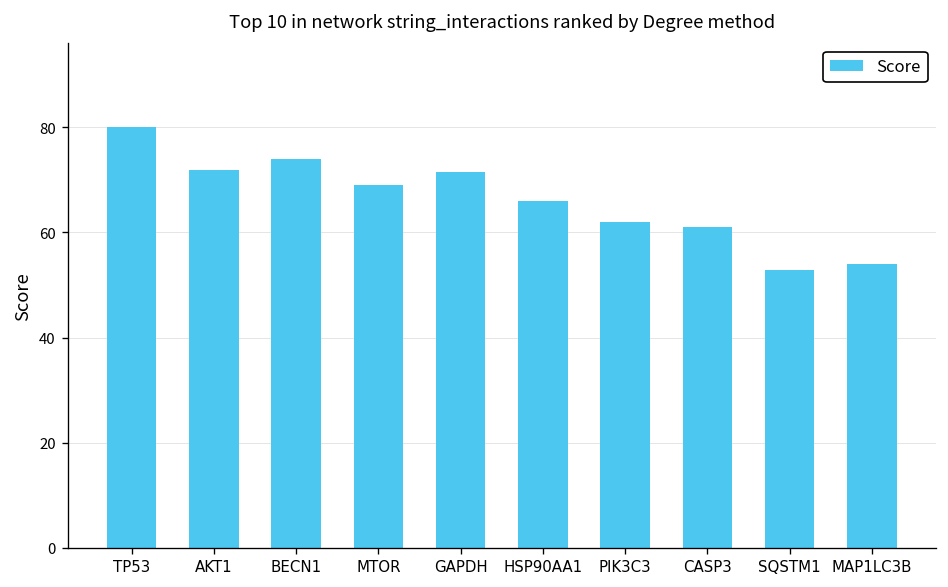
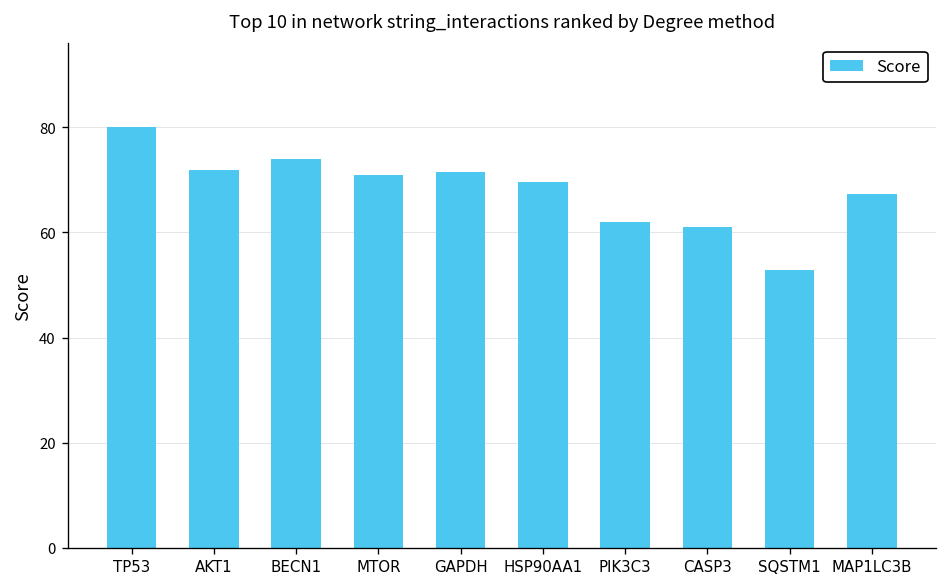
  {
    "TP53": 80,
    "AKT1": 72,
    "BECN1": 74,
-   "MTOR": 69,
+   "MTOR": 71,
    "GAPDH": 72,
-   "HSP90AA1": 66,
+   "HSP90AA1": 70,
    "PIK3C3": 62,
    "CASP3": 61,
    "SQSTM1": 53,
-   "MAP1LC3B": 54
+   "MAP1LC3B": 67
  }
